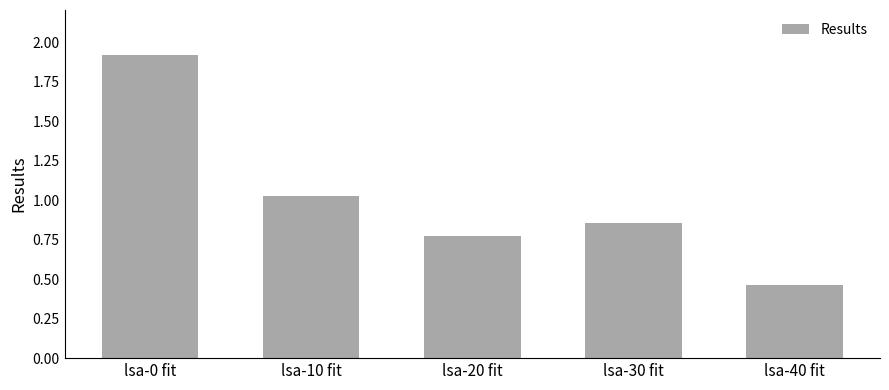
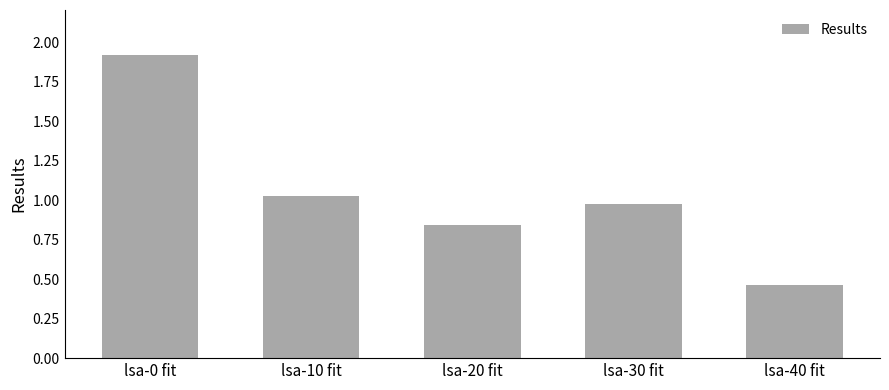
  {
    "lsa-0 fit": 1.92,
    "lsa-10 fit": 1.03,
-   "lsa-20 fit": 0.77,
-   "lsa-30 fit": 0.85,
+   "lsa-20 fit": 0.84,
+   "lsa-30 fit": 0.97,
    "lsa-40 fit": 0.46
  }
